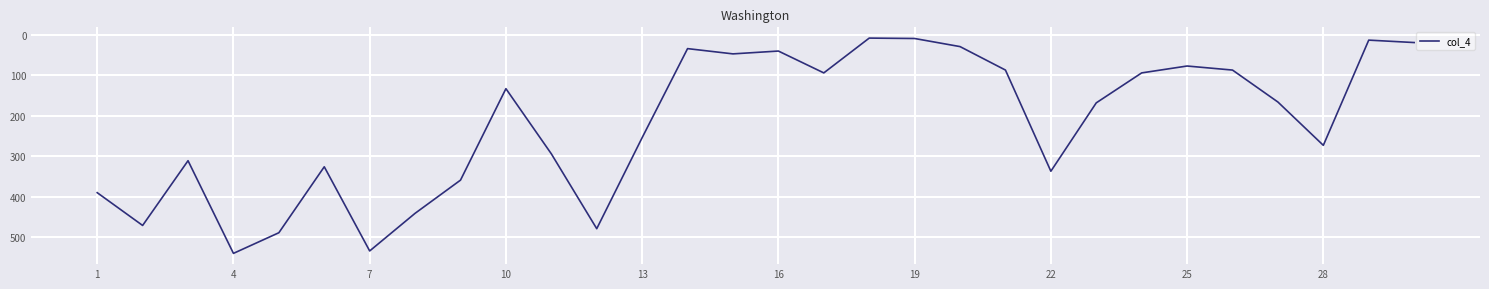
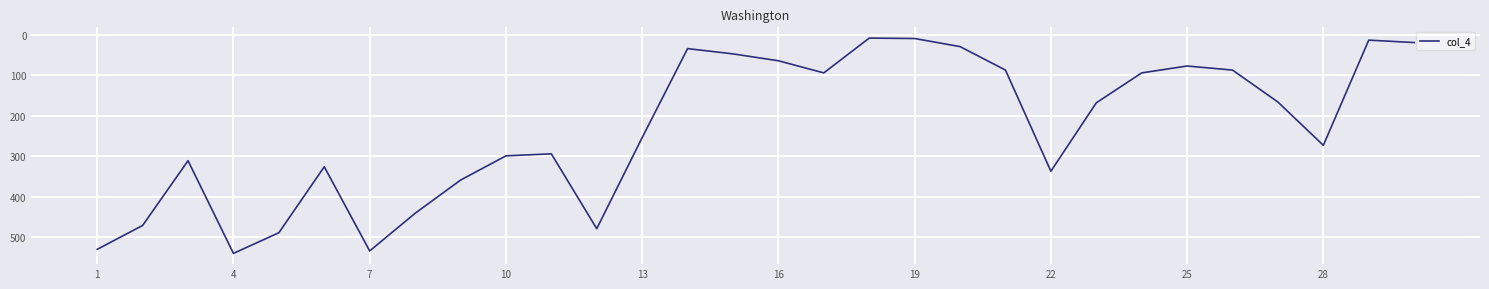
  {
-   "1": 390,
+   "1": 530,
    "4": 540,
    "7": 530,
-   "10": 130,
+   "10": 300,
    "13": 250,
-   "16": 40,
+   "16": 60,
    "19": 10,
    "22": 340,
    "25": 80,
    "28": 270
  }
